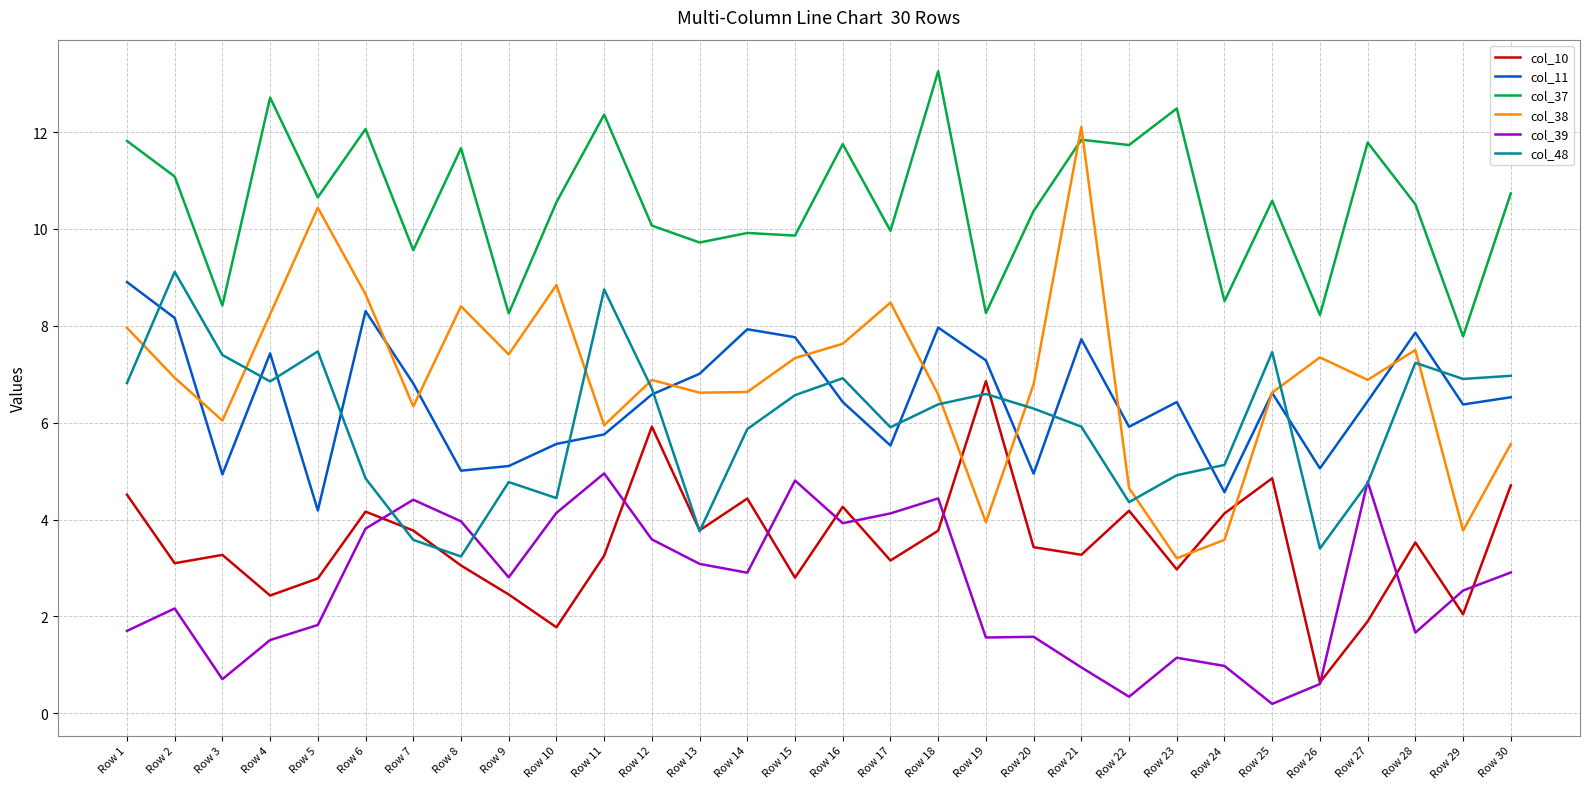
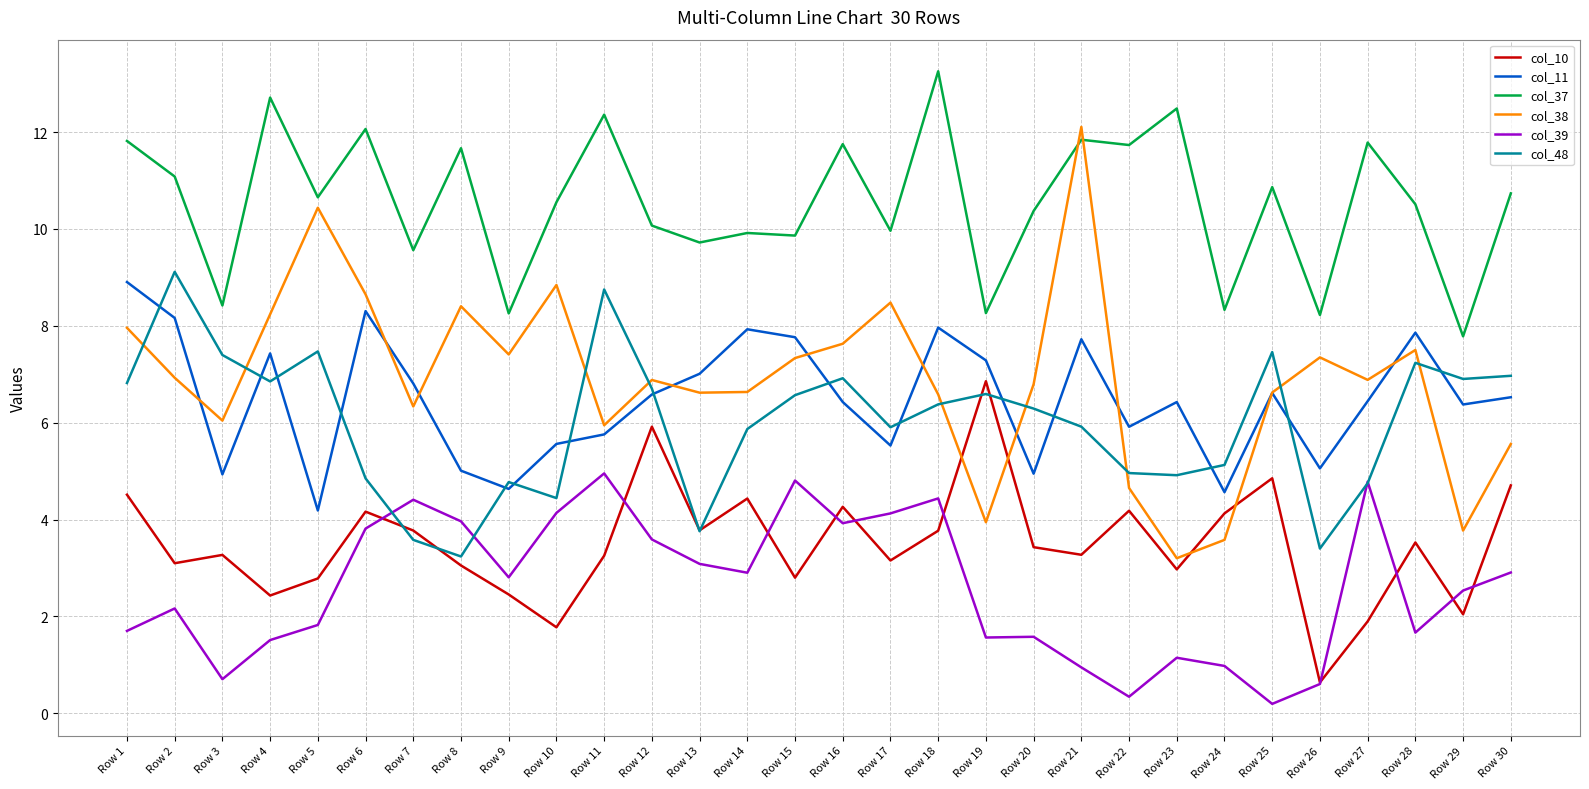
  {
    "col_10": {
      "Row 1": 4.5,
      "Row 2": 3.1,
      "Row 3": 3.3,
      "Row 4": 2.4,
      "Row 5": 2.8,
      "Row 6": 4.2,
      "Row 7": 3.8,
      "Row 8": 3.1,
      "Row 9": 2.5,
      "Row 10": 1.8,
      "Row 11": 3.3,
      "Row 12": 5.9,
      "Row 14": 4.4,
      "Row 15": 2.8,
      "Row 16": 4.3,
      "Row 17": 3.2,
      "Row 18": 3.8,
      "Row 19": 6.9,
      "Row 20": 3.4,
      "Row 21": 3.3,
      "Row 22": 4.2,
      "Row 23": 3.0,
      "Row 24": 4.1,
      "Row 25": 4.9,
      "Row 27": 1.9,
      "Row 28": 3.5,
      "Row 29": 2.0,
      "Row 30": 4.7
    },
    "col_11": {
      "Row 1": 8.9,
      "Row 2": 8.2,
      "Row 3": 4.9,
      "Row 4": 7.4,
      "Row 5": 4.2,
      "Row 6": 8.3,
      "Row 7": 6.8,
      "Row 8": 5.0,
-     "Row 9": 5.1,
+     "Row 9": 4.6,
      "Row 10": 5.6,
      "Row 11": 5.8,
      "Row 12": 6.6,
      "Row 13": 7.0,
      "Row 14": 7.9,
      "Row 15": 7.8,
      "Row 16": 6.4,
      "Row 17": 5.5,
      "Row 18": 8.0,
      "Row 19": 7.3,
      "Row 20": 4.9,
      "Row 21": 7.7,
      "Row 22": 5.9,
      "Row 23": 6.4,
      "Row 24": 4.6,
      "Row 26": 5.1,
      "Row 27": 6.4,
      "Row 28": 7.9,
      "Row 29": 6.4,
      "Row 30": 6.5
    },
    "col_37": {
      "Row 1": 11.8,
      "Row 2": 11.1,
      "Row 3": 8.4,
      "Row 4": 12.7,
      "Row 5": 10.7,
      "Row 6": 12.1,
      "Row 7": 9.6,
      "Row 8": 11.7,
      "Row 9": 8.3,
      "Row 10": 10.6,
      "Row 11": 12.4,
      "Row 12": 10.1,
      "Row 13": 9.7,
      "Row 14": 9.9,
      "Row 15": 9.9,
      "Row 16": 11.8,
      "Row 17": 10.0,
      "Row 18": 13.3,
      "Row 19": 8.3,
      "Row 20": 10.4,
      "Row 21": 11.8,
      "Row 22": 11.7,
      "Row 23": 12.5,
-     "Row 24": 8.5,
-     "Row 25": 10.6,
+     "Row 24": 8.3,
+     "Row 25": 10.9,
      "Row 26": 8.2,
      "Row 27": 11.8,
      "Row 28": 10.5,
      "Row 29": 7.8,
      "Row 30": 10.7
    },
    "col_38": {
      "Row 1": 8.0,
      "Row 2": 6.9,
      "Row 3": 6.0,
      "Row 4": 8.2,
      "Row 5": 10.4,
      "Row 6": 8.7,
      "Row 7": 6.3,
      "Row 8": 8.4,
      "Row 9": 7.4,
      "Row 10": 8.8,
      "Row 11": 5.9,
      "Row 12": 6.9,
      "Row 13": 6.6,
      "Row 14": 6.6,
      "Row 15": 7.3,
      "Row 16": 7.6,
      "Row 17": 8.5,
      "Row 18": 6.6,
      "Row 19": 3.9,
      "Row 20": 6.8,
      "Row 21": 12.1,
      "Row 22": 4.7,
      "Row 23": 3.2,
      "Row 24": 3.6,
      "Row 26": 7.3,
      "Row 27": 6.9,
      "Row 28": 7.5,
      "Row 29": 3.8,
      "Row 30": 5.6
    },
    "col_39": {
      "Row 1": 1.7,
      "Row 2": 2.2,
      "Row 3": 0.7,
      "Row 4": 1.5,
      "Row 5": 1.8,
      "Row 6": 3.8,
      "Row 7": 4.4,
      "Row 8": 4.0,
      "Row 9": 2.8,
      "Row 10": 4.1,
      "Row 11": 5.0,
      "Row 12": 3.6,
      "Row 13": 3.1,
      "Row 14": 2.9,
      "Row 15": 4.8,
      "Row 16": 3.9,
      "Row 17": 4.1,
      "Row 18": 4.4,
      "Row 19": 1.6,
      "Row 20": 1.6,
      "Row 21": 0.9,
      "Row 22": 0.3,
      "Row 23": 1.1,
      "Row 24": 1.0,
      "Row 25": 0.2,
      "Row 28": 1.7,
      "Row 29": 2.5,
      "Row 30": 2.9
    },
    "col_48": {
      "Row 1": 6.8,
      "Row 2": 9.1,
      "Row 3": 7.4,
      "Row 4": 6.9,
      "Row 5": 7.5,
      "Row 6": 4.9,
      "Row 7": 3.6,
      "Row 8": 3.2,
      "Row 9": 4.8,
      "Row 10": 4.4,
      "Row 11": 8.8,
      "Row 12": 6.7,
      "Row 14": 5.9,
      "Row 15": 6.6,
      "Row 16": 6.9,
      "Row 17": 5.9,
      "Row 18": 6.4,
      "Row 19": 6.6,
      "Row 20": 6.3,
      "Row 21": 5.9,
-     "Row 22": 4.4,
+     "Row 22": 5.0,
      "Row 23": 4.9,
      "Row 24": 5.1,
      "Row 25": 7.5,
      "Row 26": 3.4,
      "Row 28": 7.2,
      "Row 29": 6.9,
      "Row 30": 7.0
    }
  }
